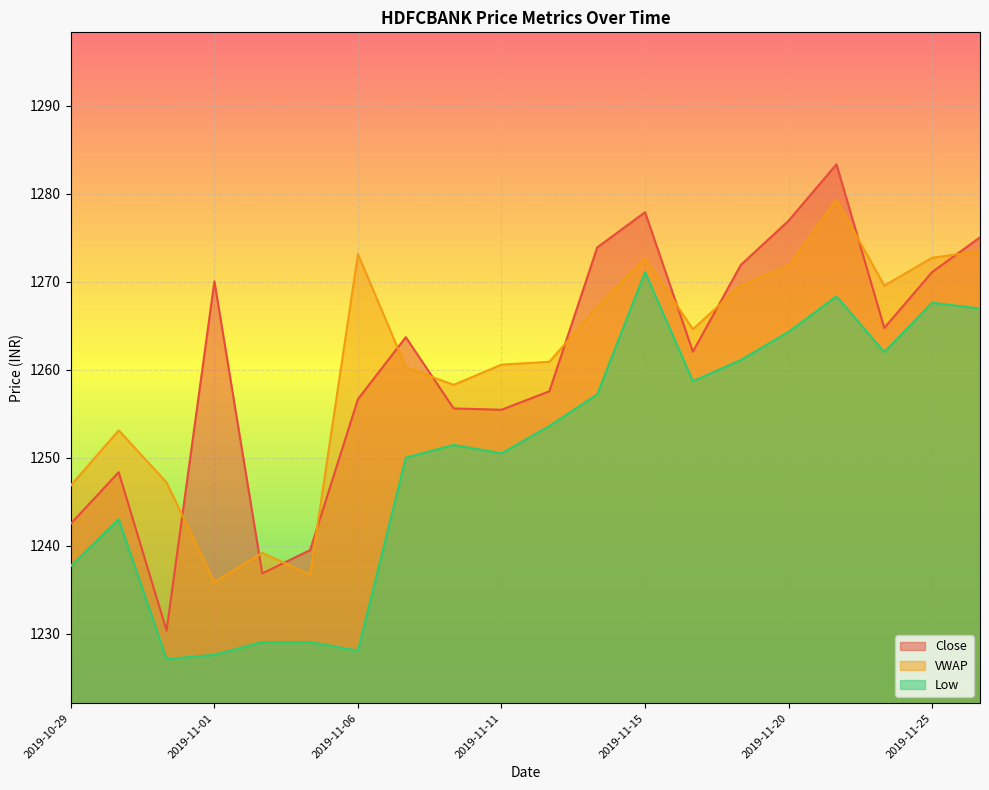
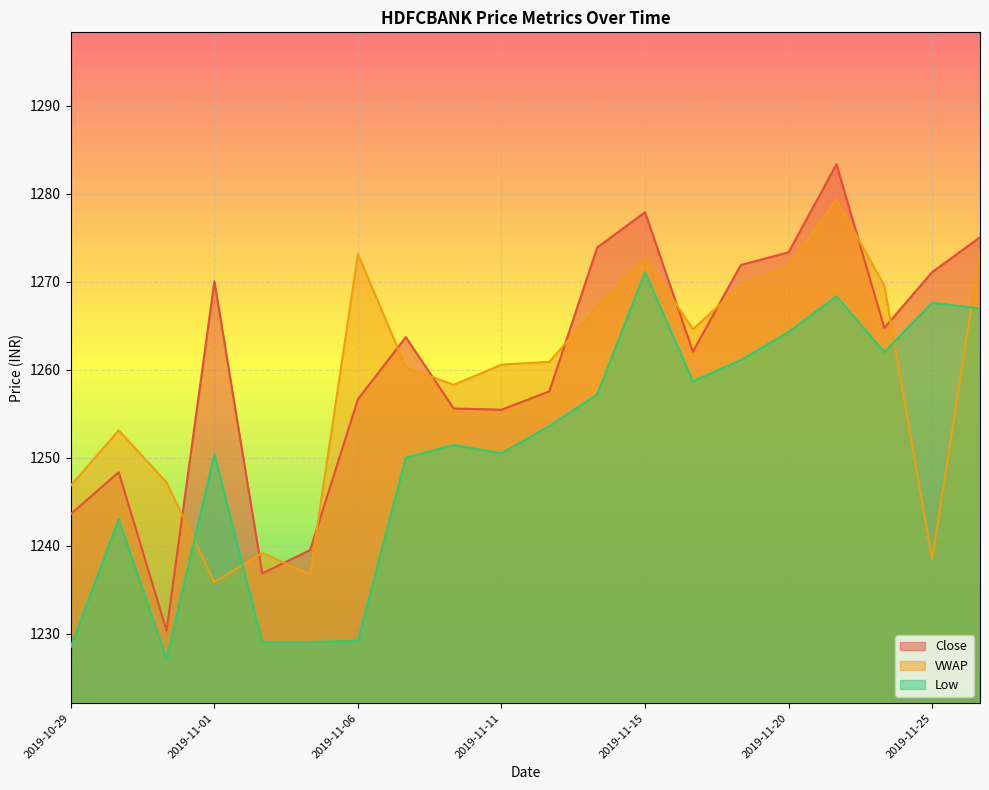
  {
    "Close": {
-     "2019-10-29": 1243,
+     "2019-10-29": 1244,
      "2019-11-01": 1270,
      "2019-11-06": 1257,
      "2019-11-11": 1255,
      "2019-11-15": 1278,
-     "2019-11-20": 1277,
+     "2019-11-20": 1273,
      "2019-11-25": 1271
    },
    "VWAP": {
      "2019-10-29": 1247,
      "2019-11-01": 1236,
      "2019-11-06": 1273,
      "2019-11-11": 1261,
      "2019-11-15": 1273,
      "2019-11-20": 1272,
-     "2019-11-25": 1273
+     "2019-11-25": 1238
    },
    "Low": {
-     "2019-10-29": 1238,
-     "2019-11-01": 1228,
-     "2019-11-06": 1228,
+     "2019-10-29": 1229,
+     "2019-11-01": 1250,
+     "2019-11-06": 1229,
      "2019-11-11": 1251,
      "2019-11-15": 1271,
      "2019-11-20": 1264,
      "2019-11-25": 1268
    }
  }
